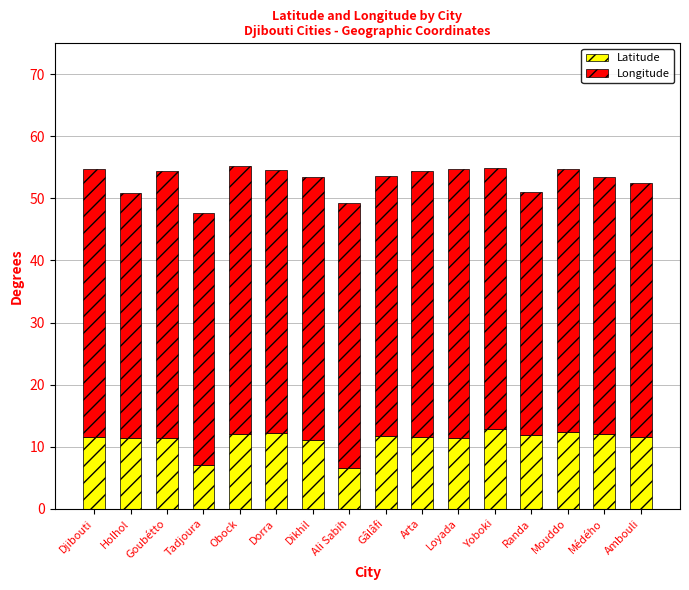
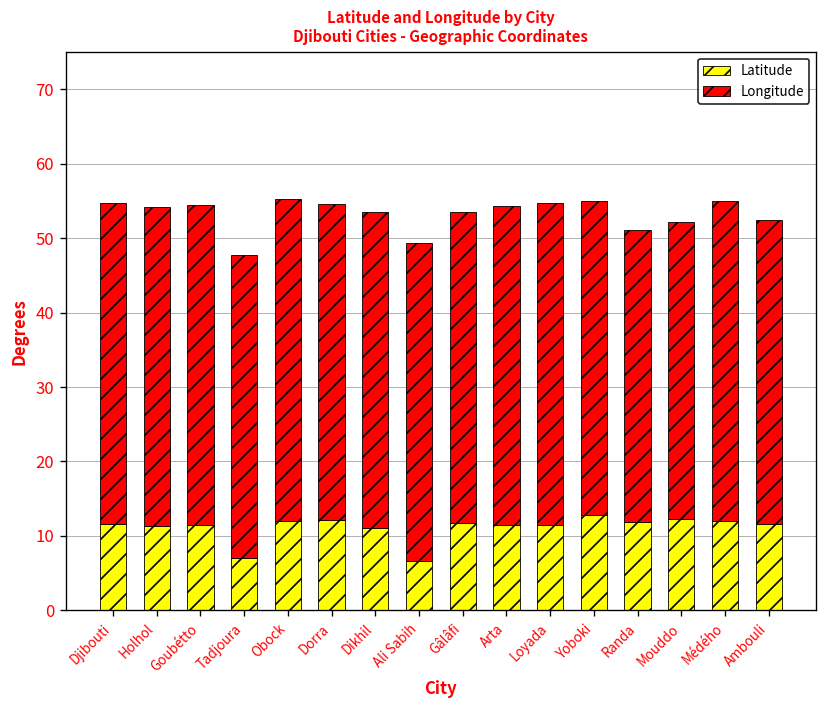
  {
    "Latitude": {
      "Djibouti": 12,
      "Holhol": 11,
      "Goubétto": 11,
      "Tadjoura": 7,
      "Obock": 12,
      "Dorra": 12,
      "Dikhil": 11,
      "Ali Sabih": 7,
      "Gâlâfi": 12,
      "Arta": 12,
      "Loyada": 11,
      "Yoboki": 13,
      "Randa": 12,
      "Mouddo": 12,
      "Médého": 12,
      "Ambouli": 12
    },
    "Longitude": {
      "Djibouti": 43,
-     "Holhol": 40,
+     "Holhol": 43,
      "Goubétto": 43,
      "Tadjoura": 41,
      "Obock": 43,
      "Dorra": 42,
      "Dikhil": 42,
      "Ali Sabih": 43,
      "Gâlâfi": 42,
      "Arta": 43,
      "Loyada": 43,
      "Yoboki": 42,
      "Randa": 39,
-     "Mouddo": 42,
-     "Médého": 41,
+     "Mouddo": 40,
+     "Médého": 43,
      "Ambouli": 41
    }
  }
